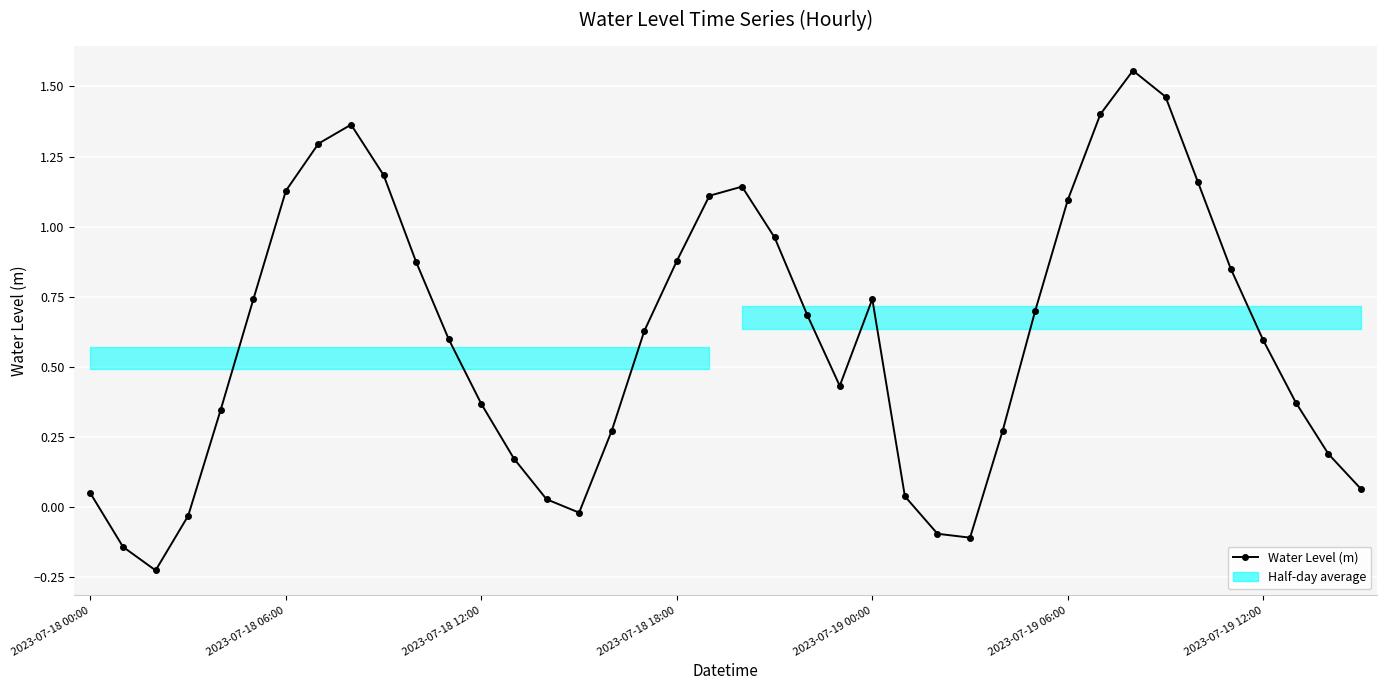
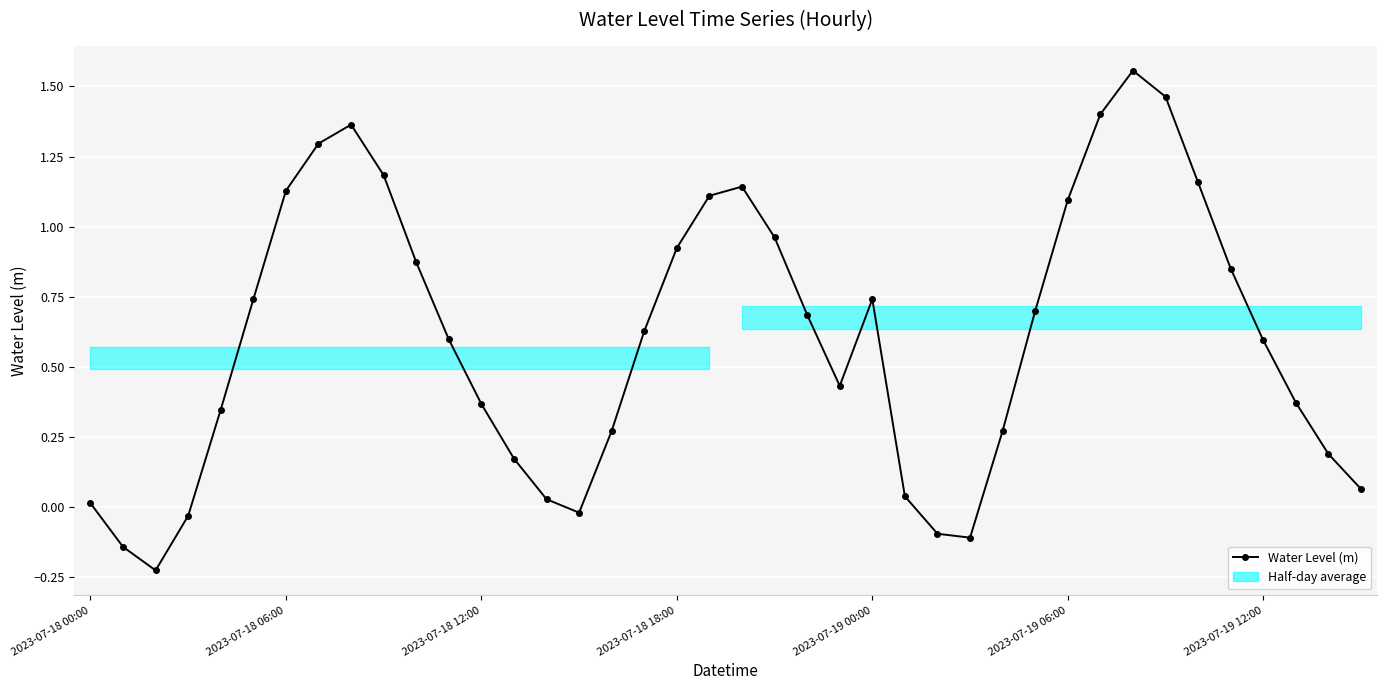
  {
    "Water Level (m)": {
-     "2023-07-18 00:00": 0.05,
+     "2023-07-18 00:00": 0.01,
      "2023-07-18 06:00": 1.13,
      "2023-07-18 12:00": 0.37,
-     "2023-07-18 18:00": 0.88,
+     "2023-07-18 18:00": 0.92,
      "2023-07-19 00:00": 0.74,
      "2023-07-19 06:00": 1.10,
      "2023-07-19 12:00": 0.59
    }
  }
